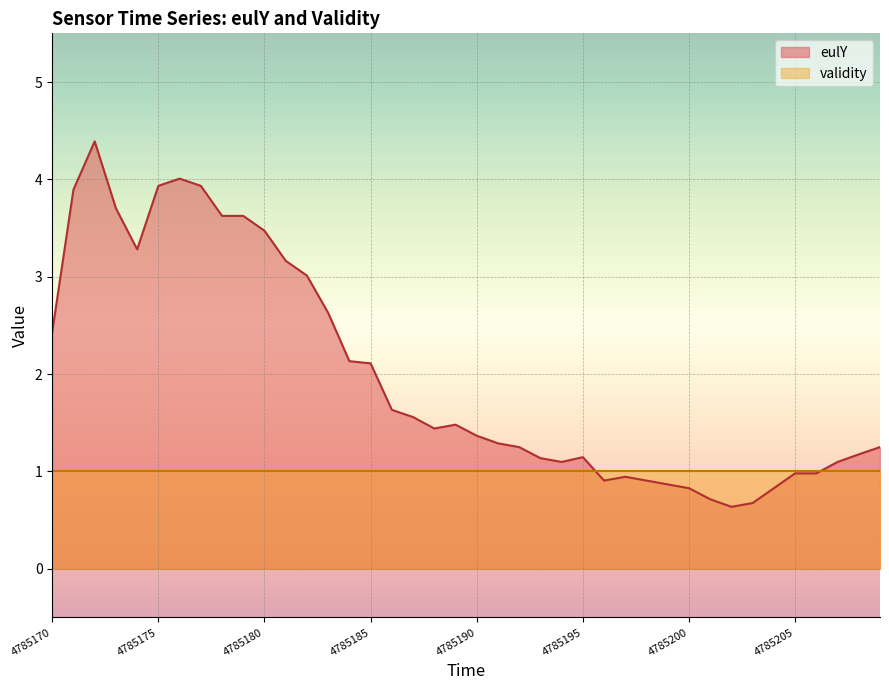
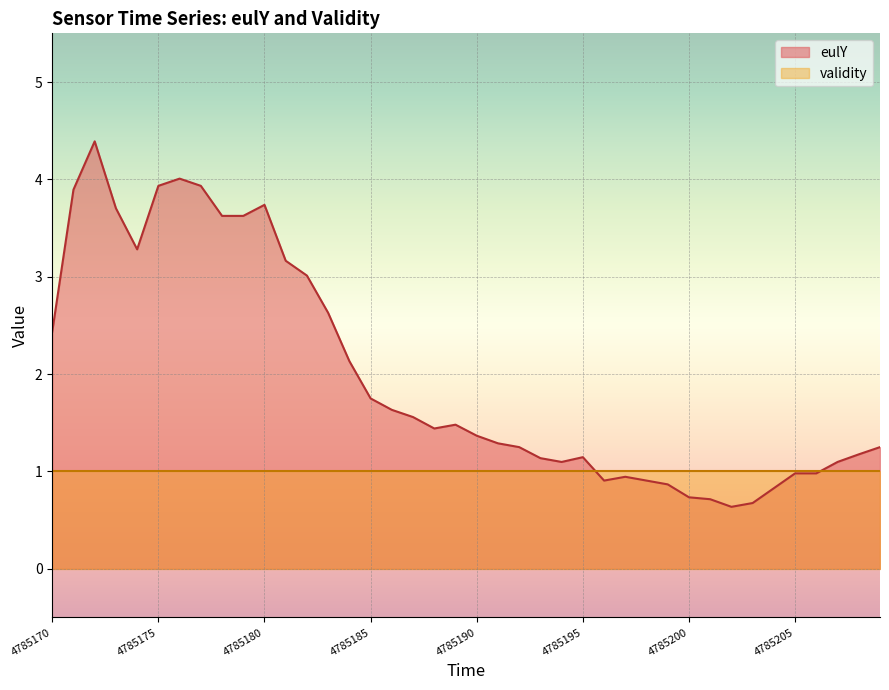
  {
    "eulY": {
      "4785170": 2.4,
      "4785175": 3.9,
-     "4785180": 3.5,
-     "4785185": 2.1,
+     "4785180": 3.7,
+     "4785185": 1.8,
      "4785190": 1.4,
      "4785195": 1.1,
-     "4785200": 0.8
+     "4785200": 0.7
    },
    "validity": {
      "4785170": 1.0,
      "4785175": 1.0,
      "4785180": 1.0,
      "4785185": 1.0,
      "4785190": 1.0,
      "4785195": 1.0,
      "4785200": 1.0
    }
  }
